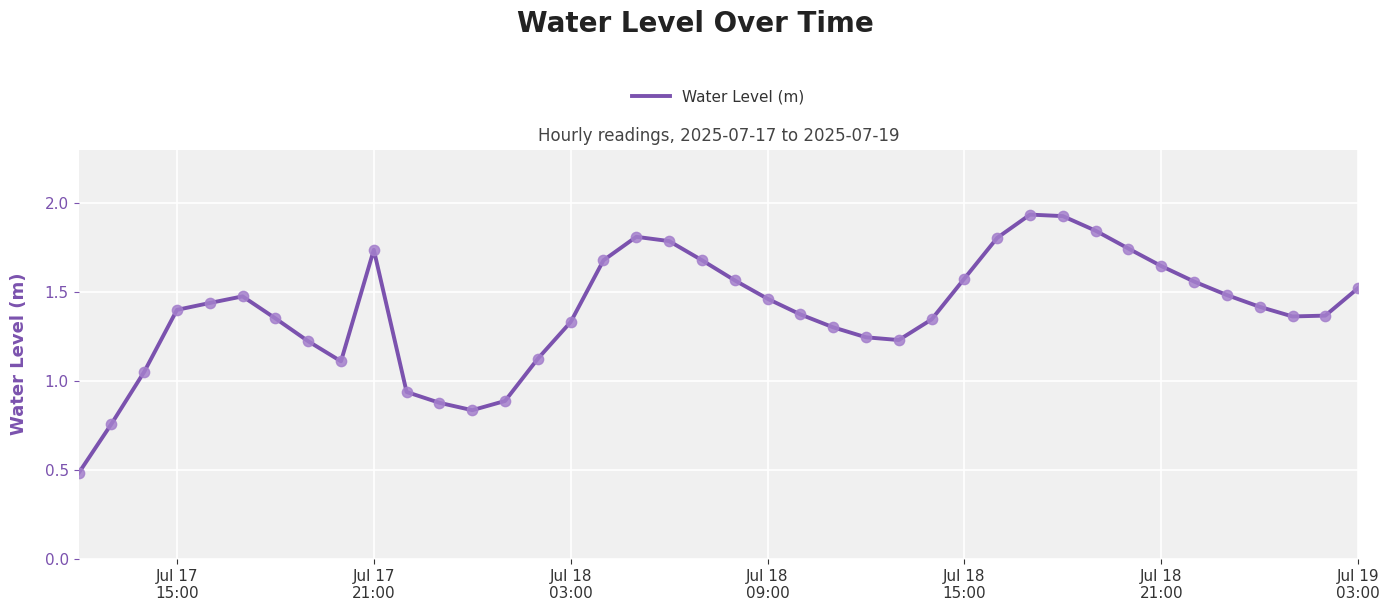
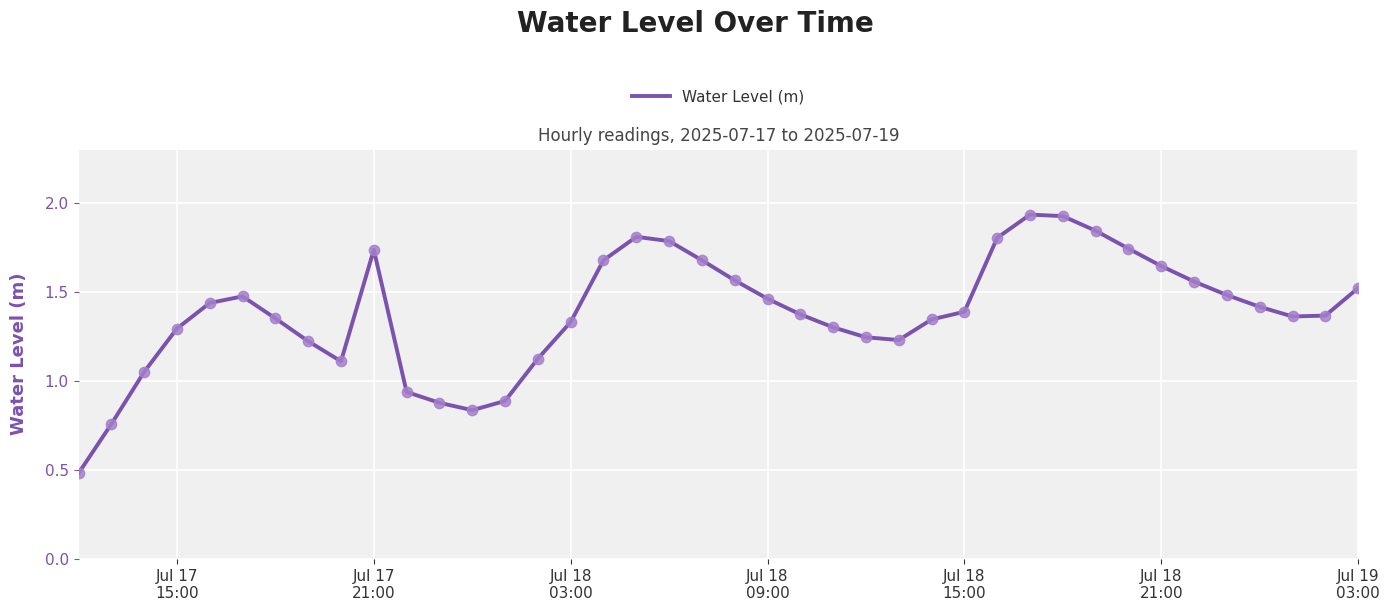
  {
-   "Jul 17 15:00": 1.40,
+   "Jul 17 15:00": 1.29,
    "Jul 17 21:00": 1.74,
    "Jul 18 03:00": 1.33,
    "Jul 18 09:00": 1.46,
-   "Jul 18 15:00": 1.57,
+   "Jul 18 15:00": 1.39,
    "Jul 18 21:00": 1.65,
    "Jul 19 03:00": 1.52
  }
